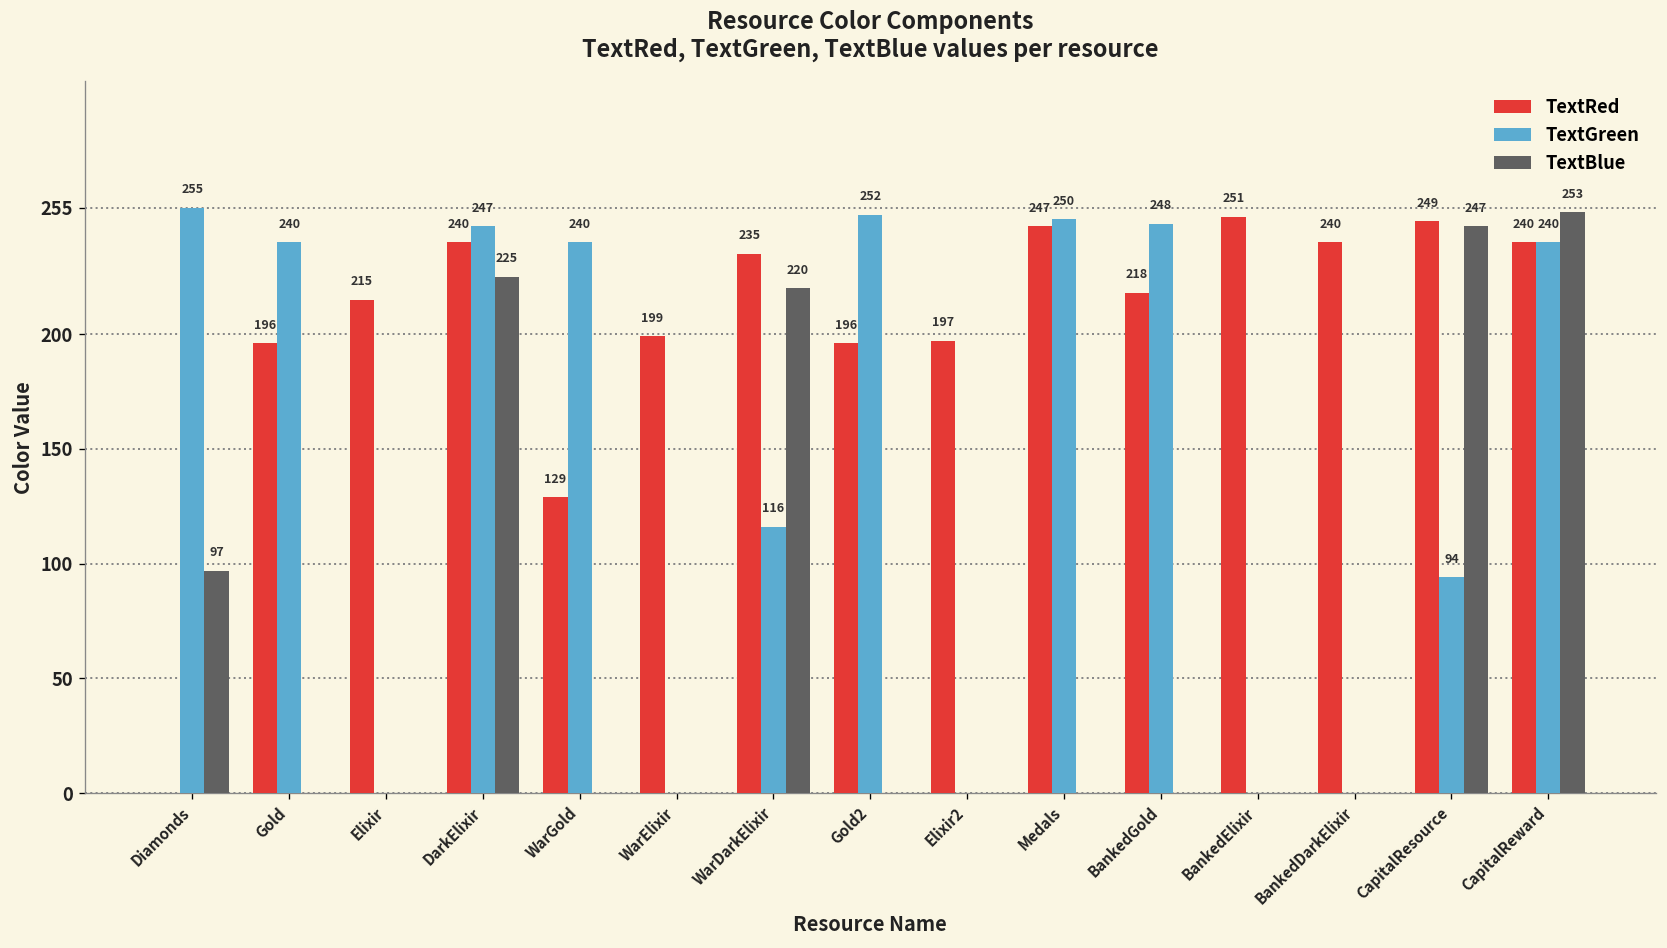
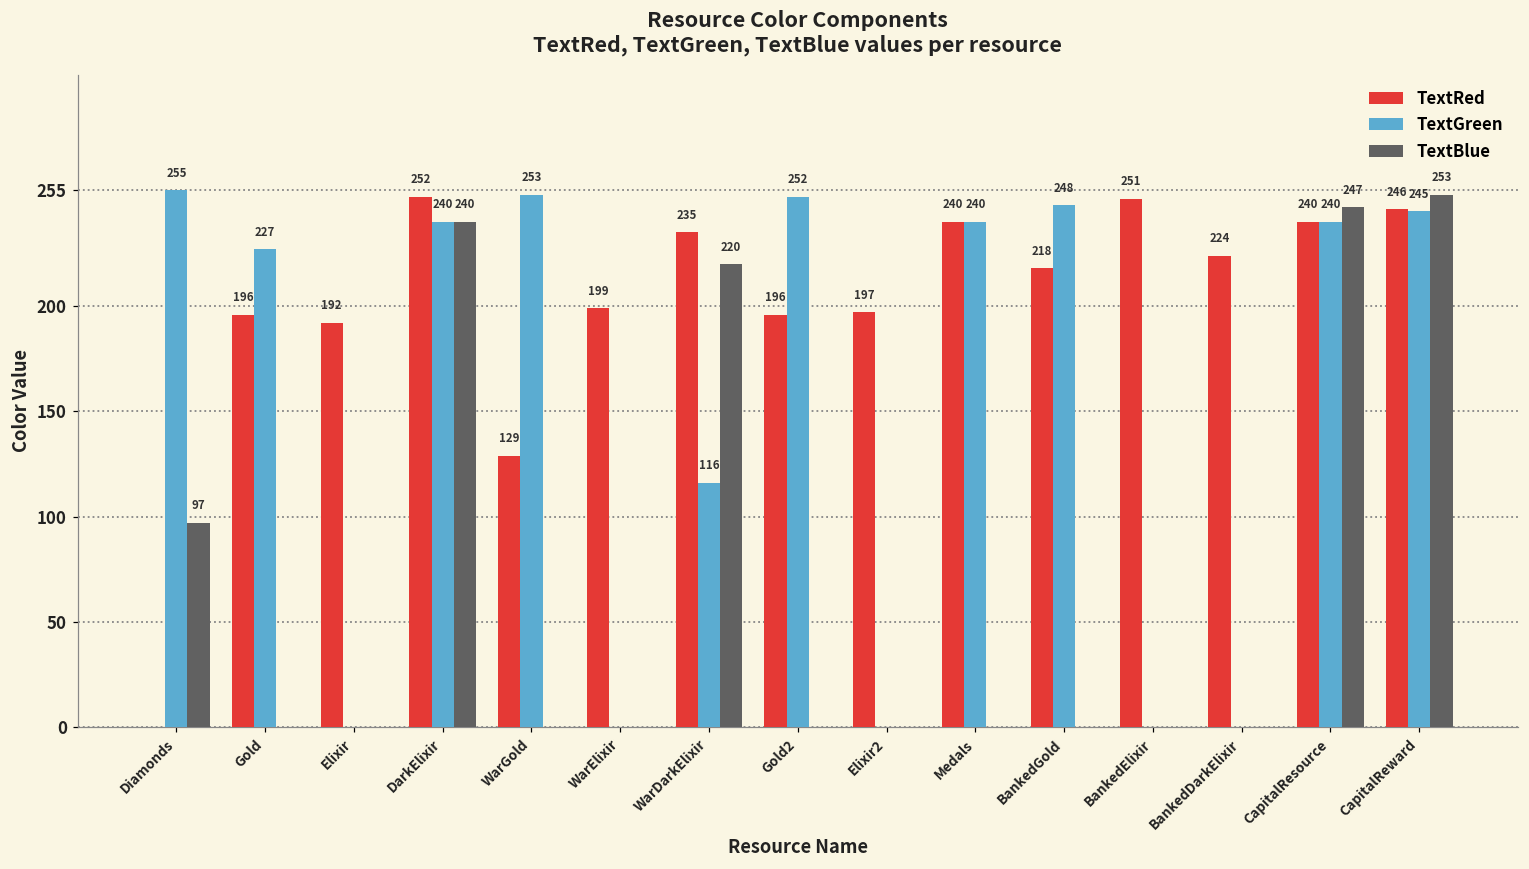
  {
    "TextRed": {
      "Gold": 196,
-     "Elixir": 215,
-     "DarkElixir": 240,
+     "Elixir": 192,
+     "DarkElixir": 252,
      "WarGold": 129,
      "WarElixir": 199,
      "WarDarkElixir": 235,
      "Gold2": 196,
      "Elixir2": 197,
-     "Medals": 247,
+     "Medals": 240,
      "BankedGold": 218,
      "BankedElixir": 251,
-     "BankedDarkElixir": 240,
-     "CapitalResource": 249,
-     "CapitalReward": 240
+     "BankedDarkElixir": 224,
+     "CapitalResource": 240,
+     "CapitalReward": 246
    },
    "TextGreen": {
      "Diamonds": 255,
-     "Gold": 240,
-     "DarkElixir": 247,
-     "WarGold": 240,
+     "Gold": 227,
+     "DarkElixir": 240,
+     "WarGold": 253,
      "WarDarkElixir": 116,
      "Gold2": 252,
-     "Medals": 250,
+     "Medals": 240,
      "BankedGold": 248,
-     "CapitalResource": 94,
-     "CapitalReward": 240
+     "CapitalResource": 240,
+     "CapitalReward": 245
    },
    "TextBlue": {
      "Diamonds": 97,
-     "DarkElixir": 225,
+     "DarkElixir": 240,
      "WarDarkElixir": 220,
      "CapitalResource": 247,
      "CapitalReward": 253
    }
  }
